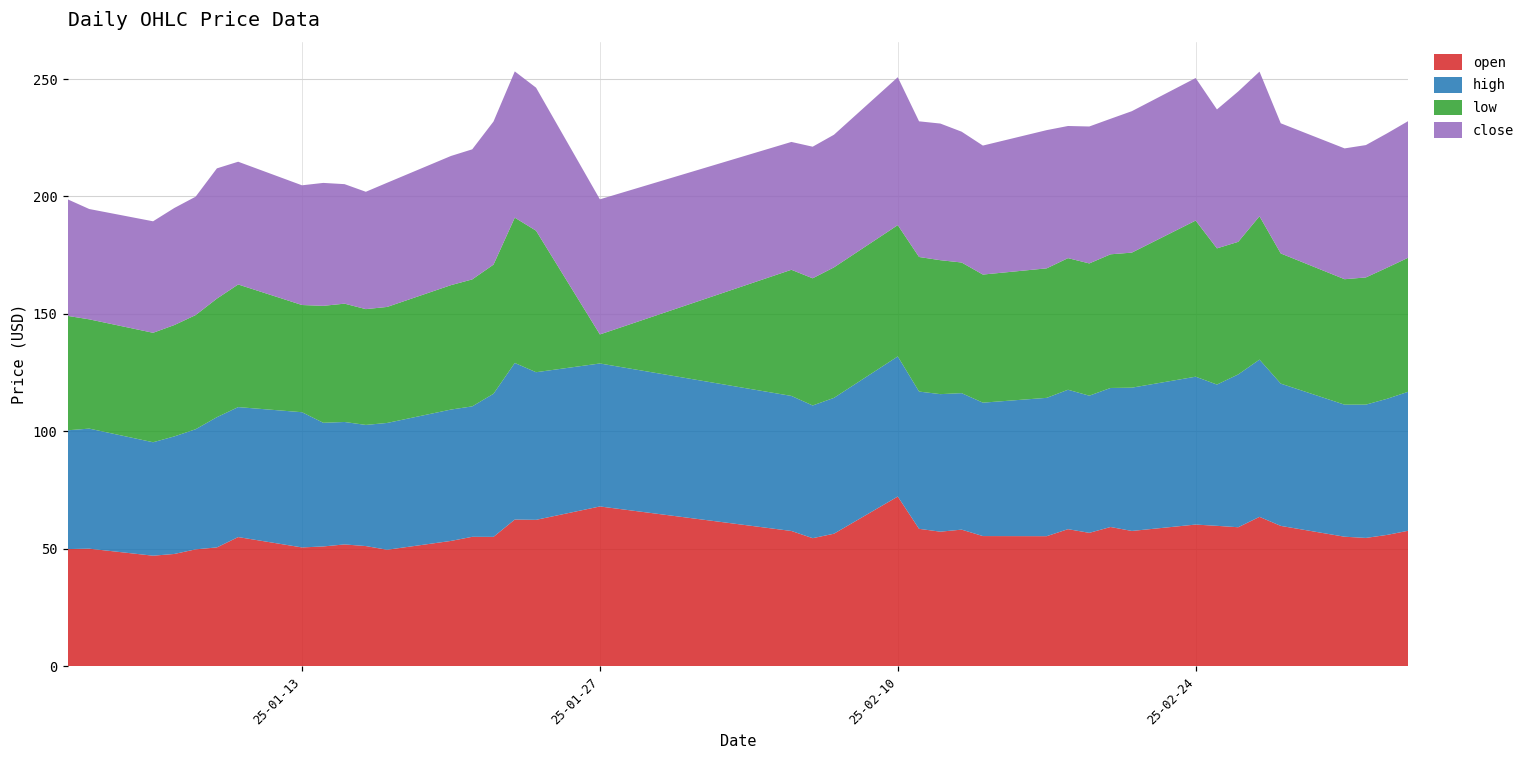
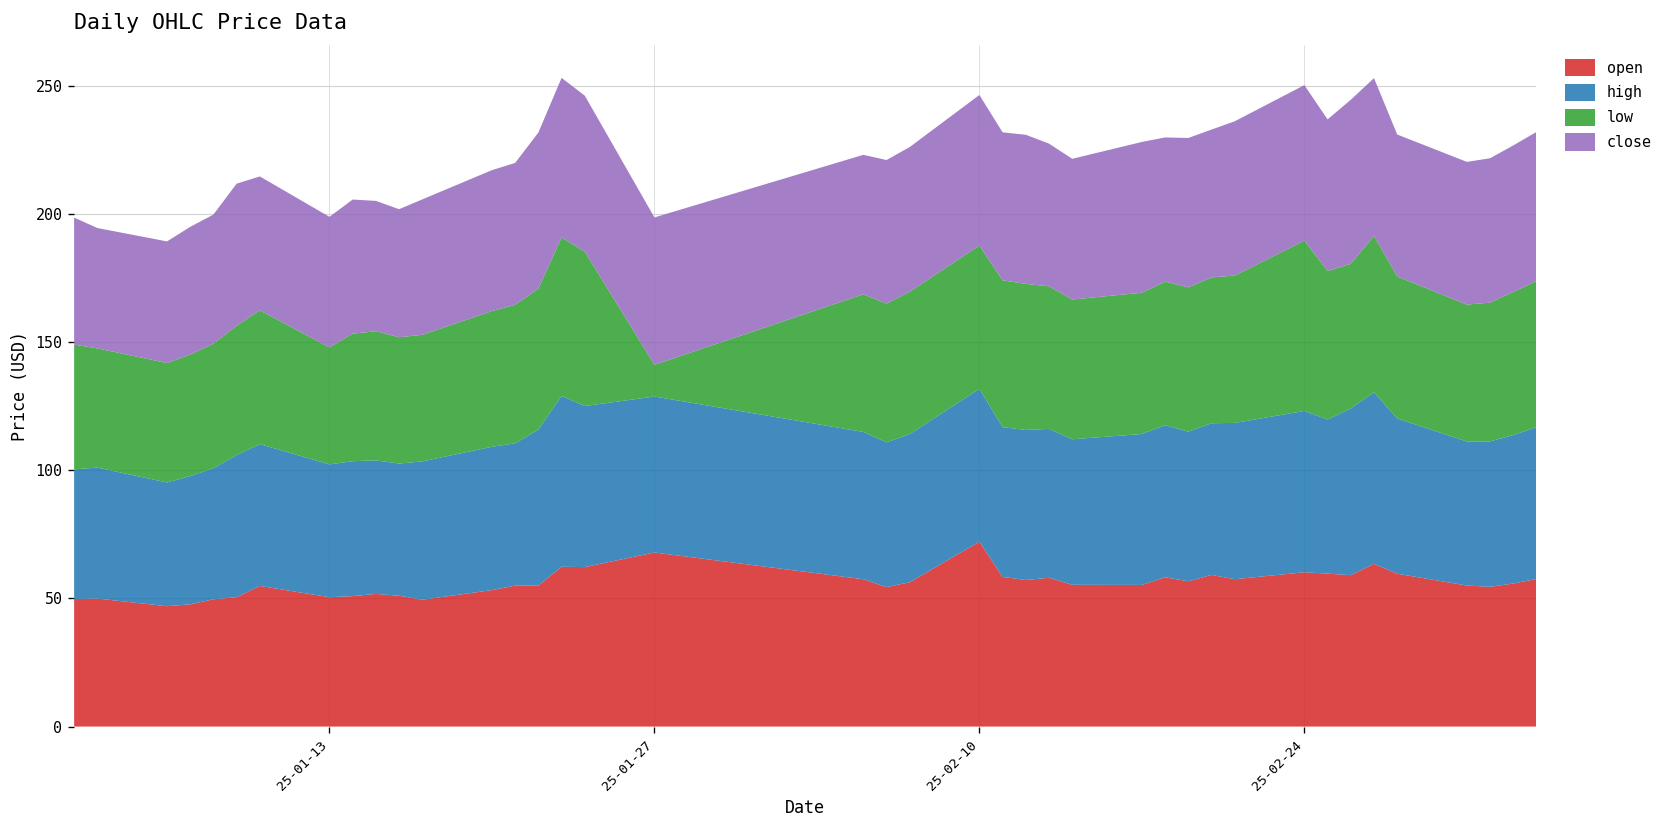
  {
    "open": {
      "25-01-13": 51,
      "25-01-27": 68,
      "25-02-10": 72,
      "25-02-24": 60
    },
    "high": {
-     "25-01-13": 58,
+     "25-01-13": 52,
      "25-01-27": 61,
      "25-02-10": 60,
      "25-02-24": 63
    },
    "low": {
      "25-01-13": 46,
      "25-01-27": 12,
      "25-02-10": 56,
      "25-02-24": 67
    },
    "close": {
      "25-01-13": 51,
      "25-01-27": 58,
-     "25-02-10": 63,
+     "25-02-10": 59,
      "25-02-24": 61
    }
  }
